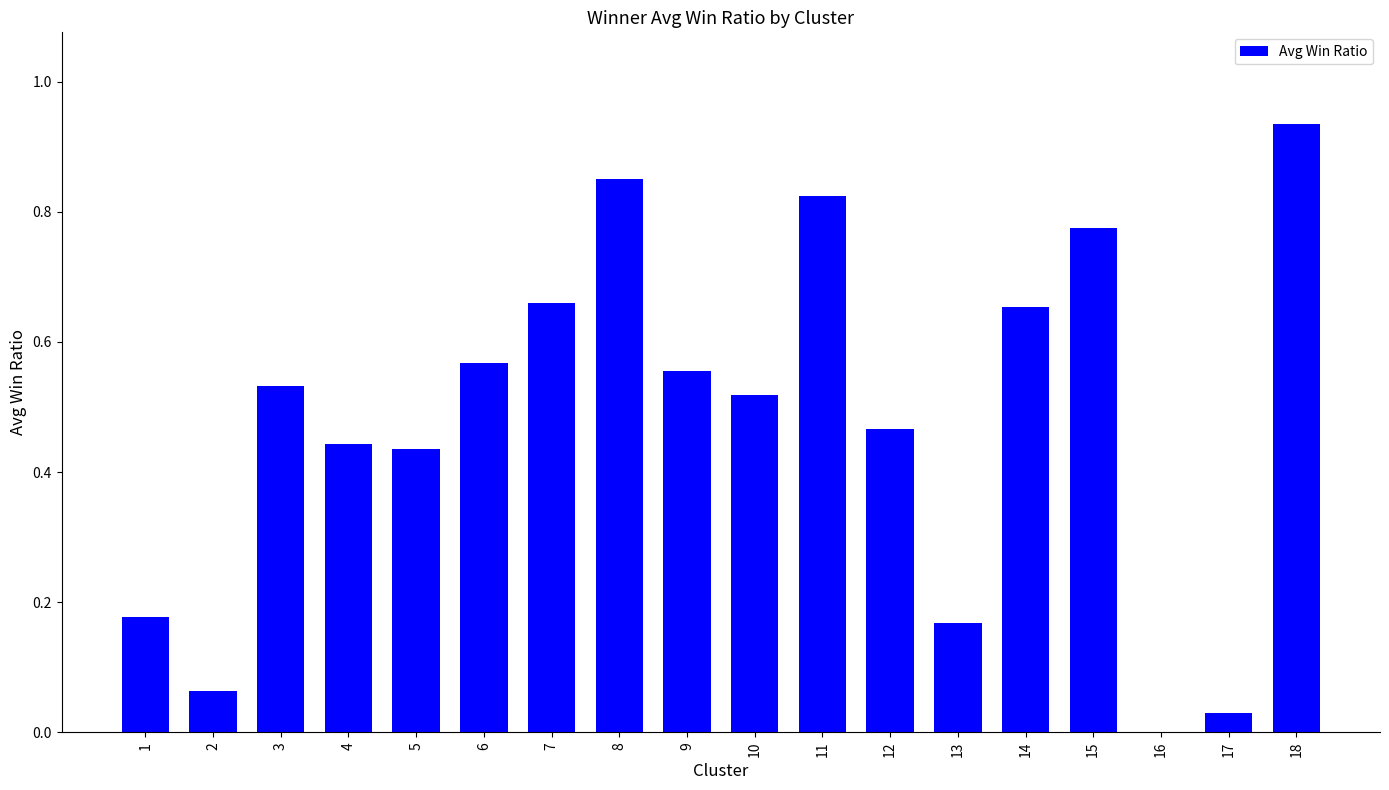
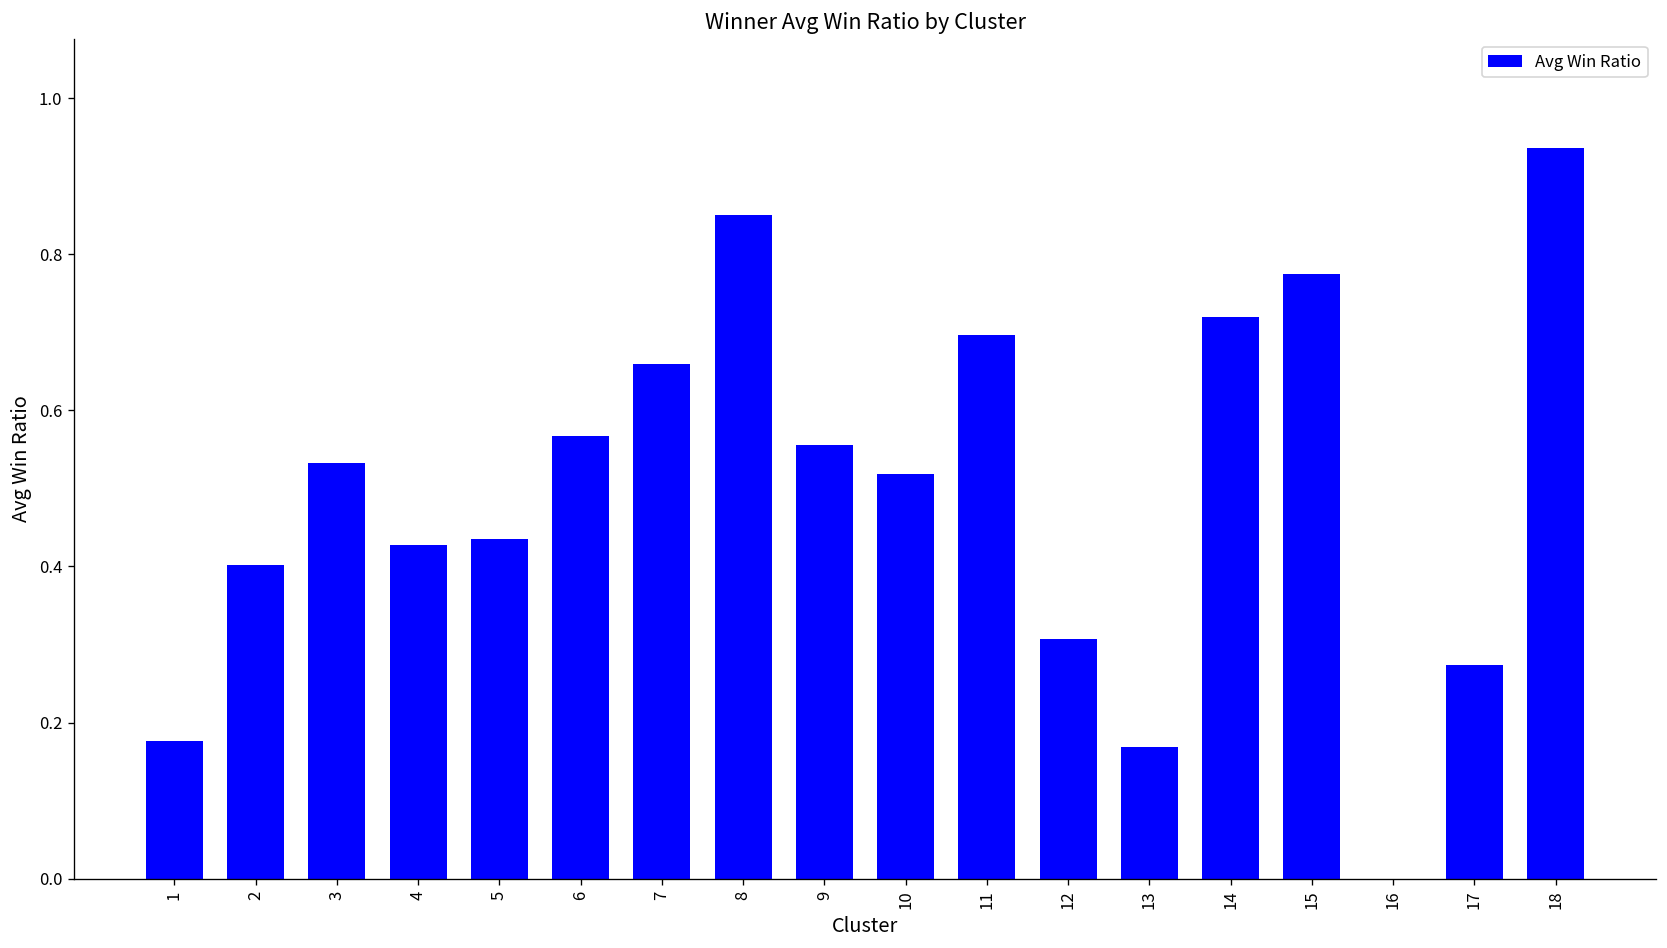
  {
    "1": 0.18,
-   "2": 0.06,
+   "2": 0.40,
    "3": 0.53,
-   "4": 0.44,
+   "4": 0.43,
    "5": 0.44,
    "6": 0.57,
    "7": 0.66,
    "8": 0.85,
    "9": 0.56,
    "10": 0.52,
-   "11": 0.82,
-   "12": 0.47,
+   "11": 0.70,
+   "12": 0.31,
    "13": 0.17,
-   "14": 0.65,
+   "14": 0.72,
    "15": 0.78,
    "16": 0.00,
-   "17": 0.03,
+   "17": 0.27,
    "18": 0.94
  }
